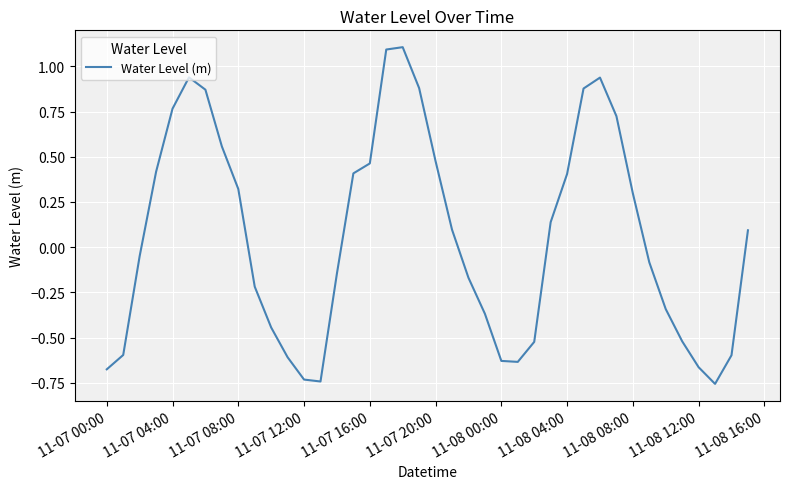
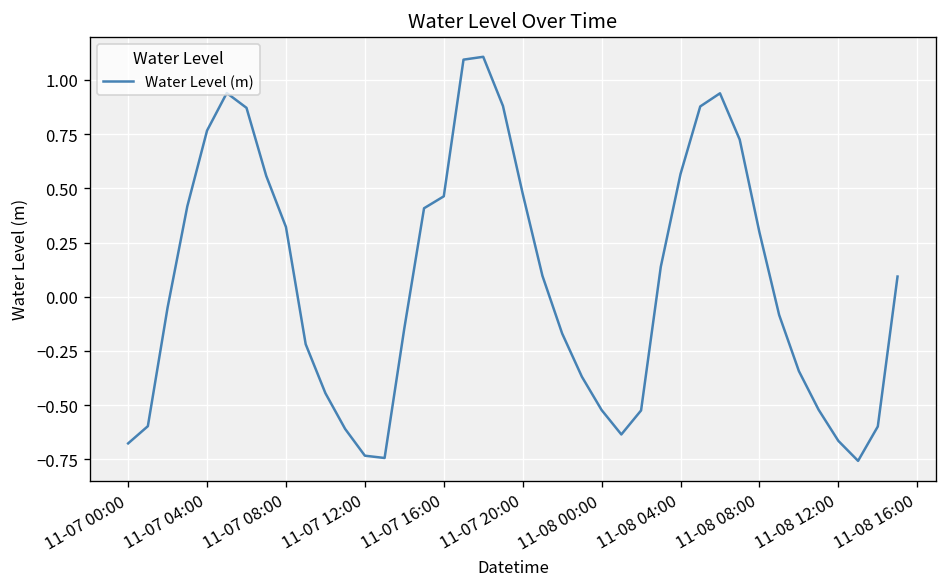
  {
    "11-07 00:00": -0.68,
    "11-07 04:00": 0.77,
    "11-07 08:00": 0.32,
    "11-07 12:00": -0.73,
    "11-07 16:00": 0.46,
    "11-07 20:00": 0.48,
-   "11-08 00:00": -0.63,
-   "11-08 04:00": 0.40,
+   "11-08 00:00": -0.52,
+   "11-08 04:00": 0.57,
    "11-08 08:00": 0.30,
    "11-08 12:00": -0.66
  }
